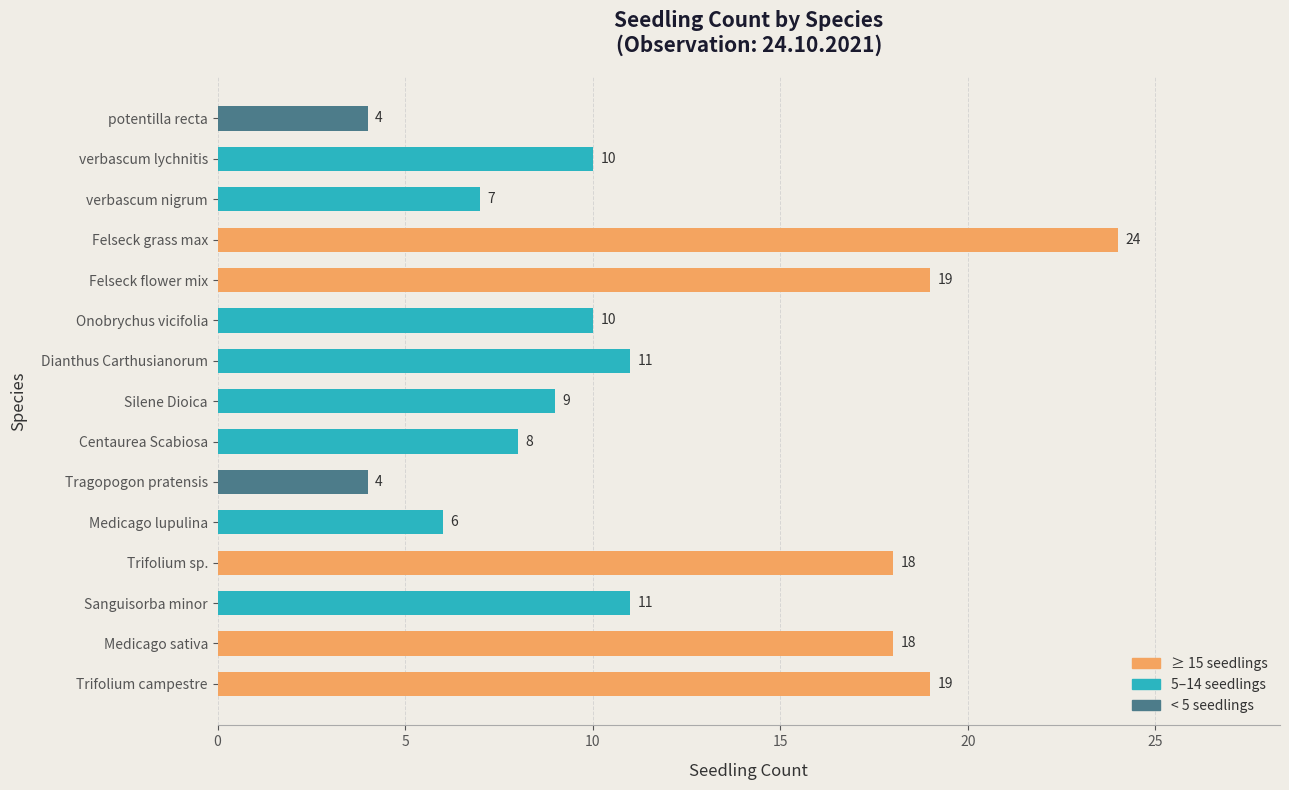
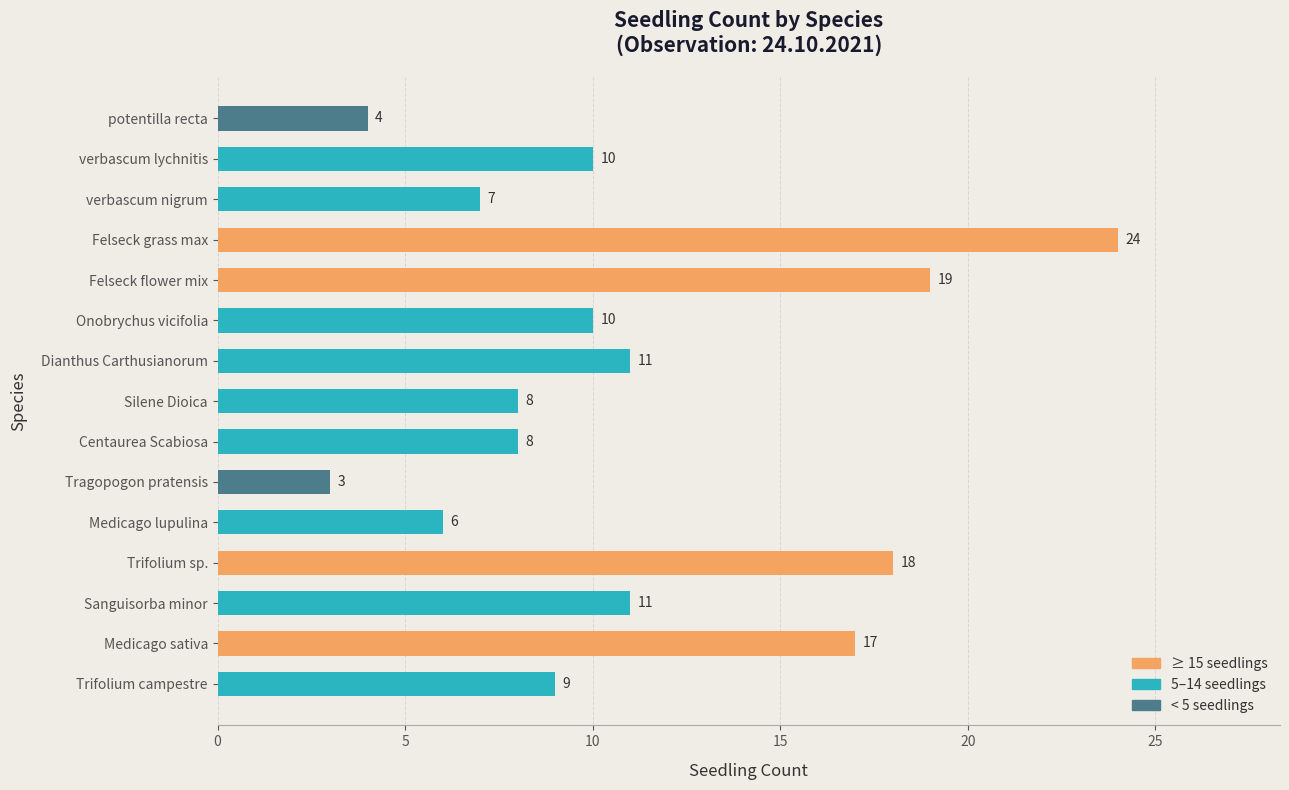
  {
    "potentilla recta": 4,
    "verbascum lychnitis": 10,
    "verbascum nigrum": 7,
    "Felseck grass max": 24,
    "Felseck flower mix": 19,
    "Onobrychus vicifolia": 10,
    "Dianthus Carthusianorum": 11,
-   "Silene Dioica": 9,
+   "Silene Dioica": 8,
    "Centaurea Scabiosa": 8,
-   "Tragopogon pratensis": 4,
+   "Tragopogon pratensis": 3,
    "Medicago lupulina": 6,
    "Trifolium sp.": 18,
    "Sanguisorba minor": 11,
-   "Medicago sativa": 18,
-   "Trifolium campestre": 19
+   "Medicago sativa": 17,
+   "Trifolium campestre": 9
  }
